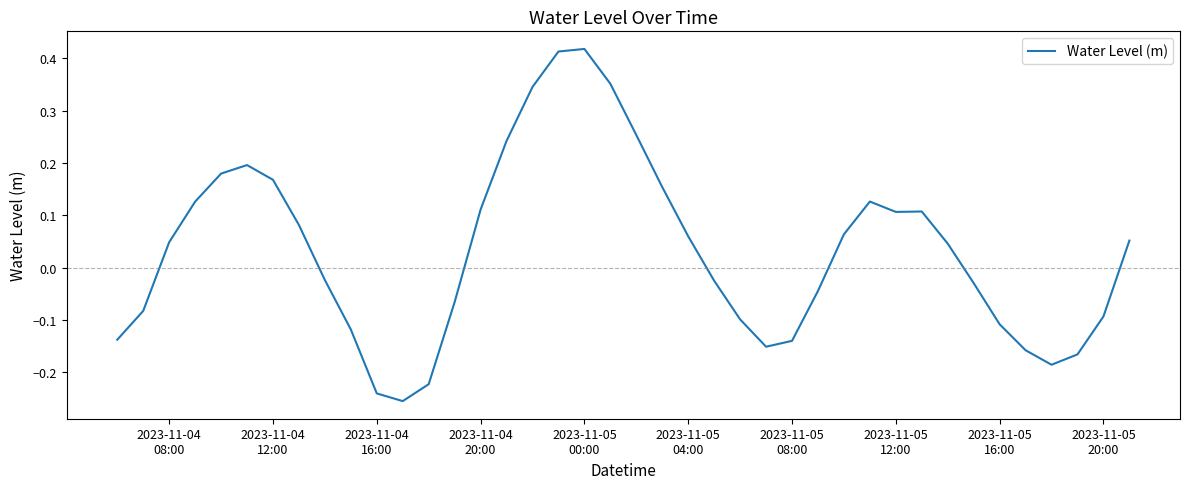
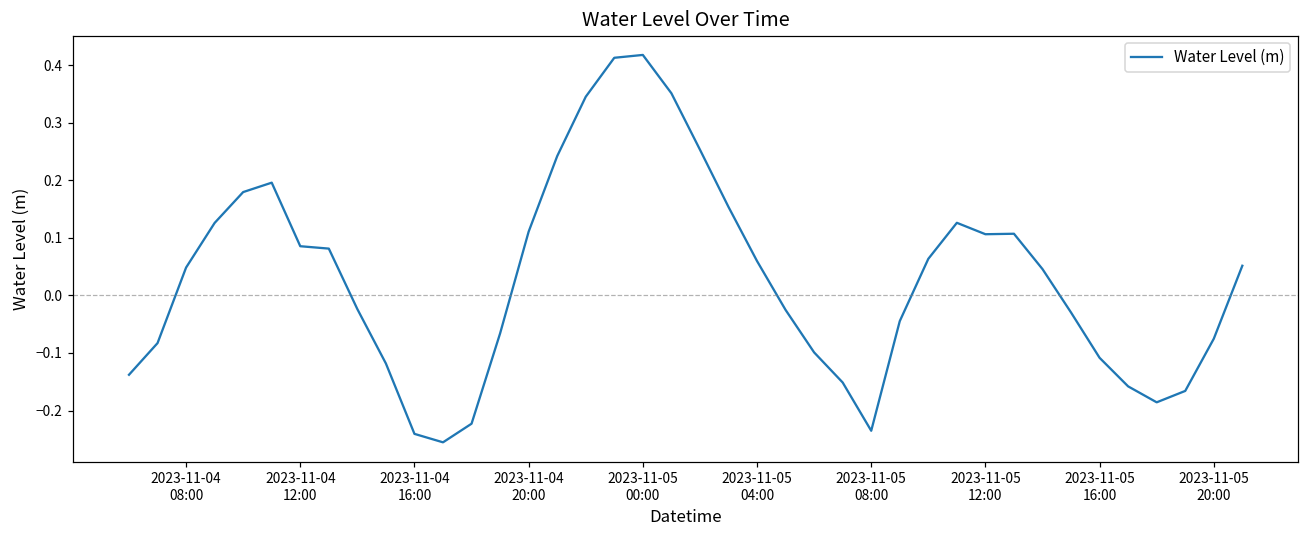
  {
    "2023-11-04 08:00": 0.05,
-   "2023-11-04 12:00": 0.17,
+   "2023-11-04 12:00": 0.09,
    "2023-11-04 16:00": -0.24,
    "2023-11-04 20:00": 0.11,
    "2023-11-05 00:00": 0.42,
    "2023-11-05 04:00": 0.06,
-   "2023-11-05 08:00": -0.14,
+   "2023-11-05 08:00": -0.24,
    "2023-11-05 12:00": 0.11,
    "2023-11-05 16:00": -0.11,
-   "2023-11-05 20:00": -0.09
+   "2023-11-05 20:00": -0.08
  }
